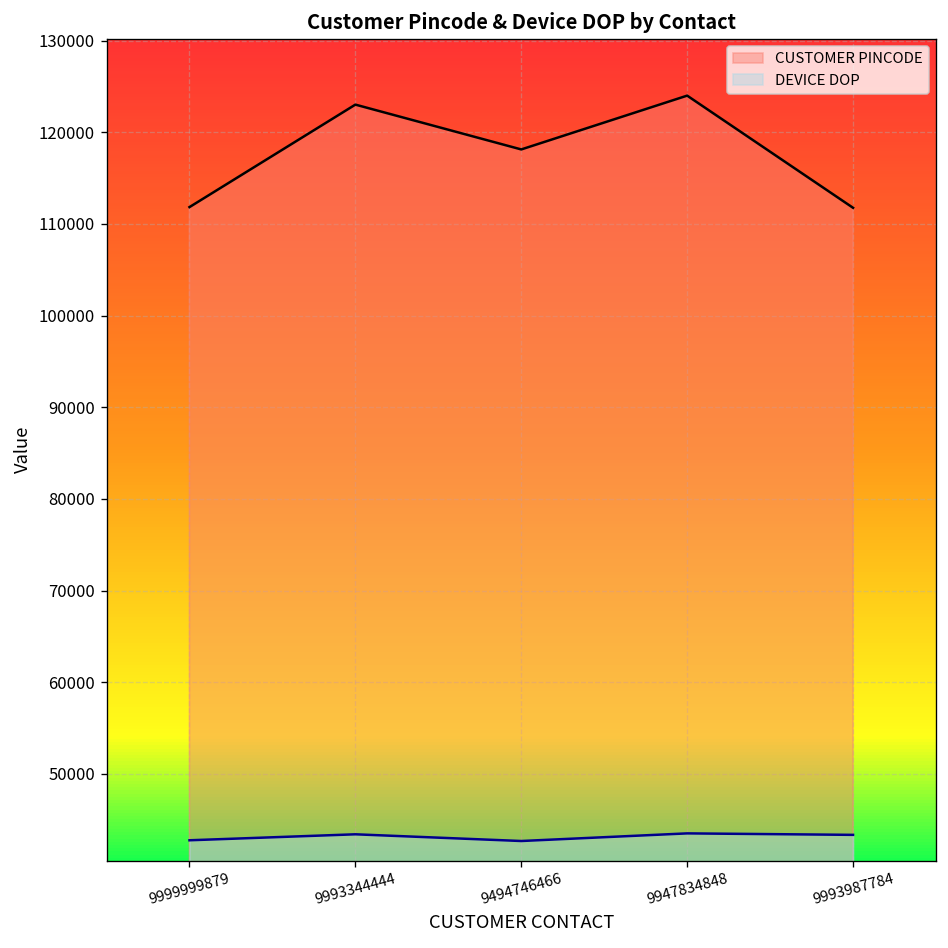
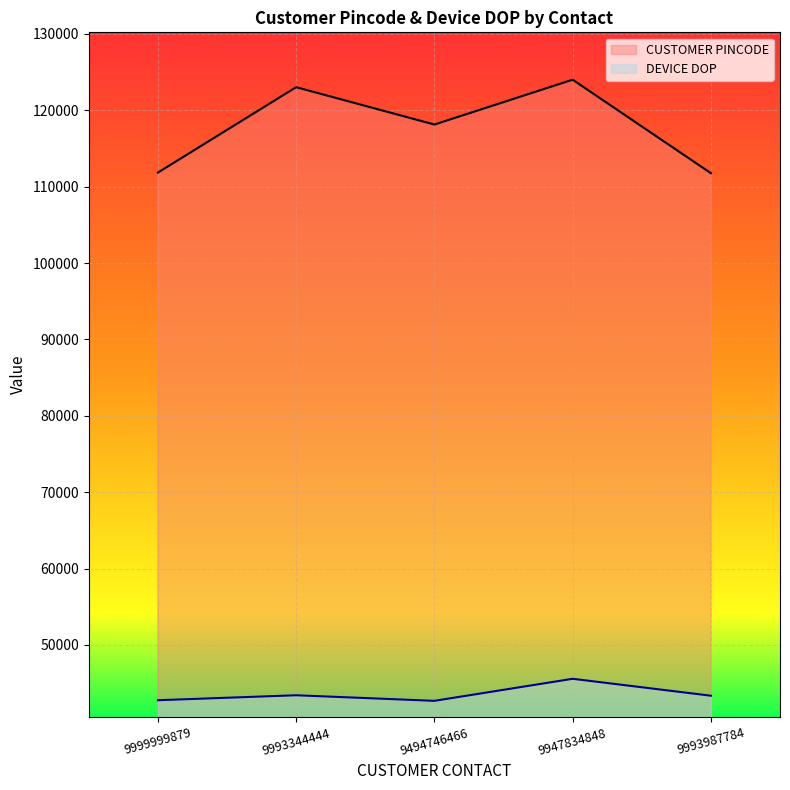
  {
    "CUSTOMER PINCODE": {
      "9999999879": 112000,
      "9993344444": 123000,
      "9494746466": 118000,
      "9947834848": 124000,
      "9993987784": 112000
    },
    "DEVICE DOP": {
      "9999999879": 43000,
      "9993344444": 43000,
      "9494746466": 43000,
-     "9947834848": 44000,
+     "9947834848": 46000,
      "9993987784": 43000
    }
  }
